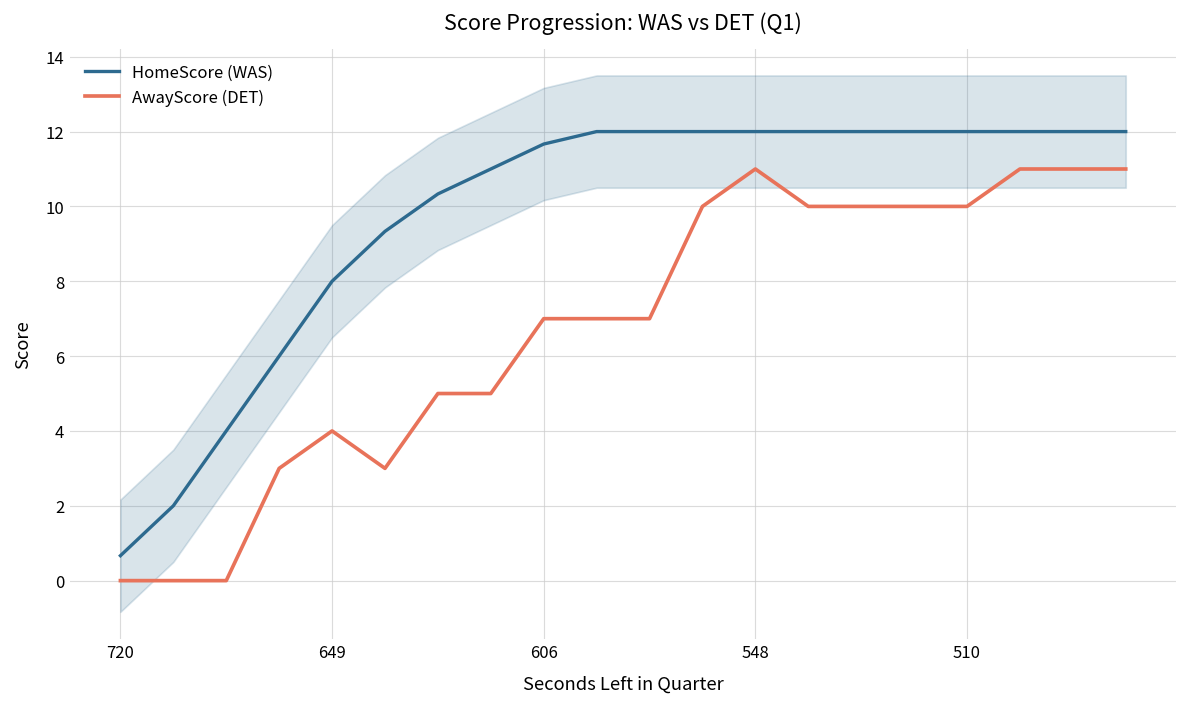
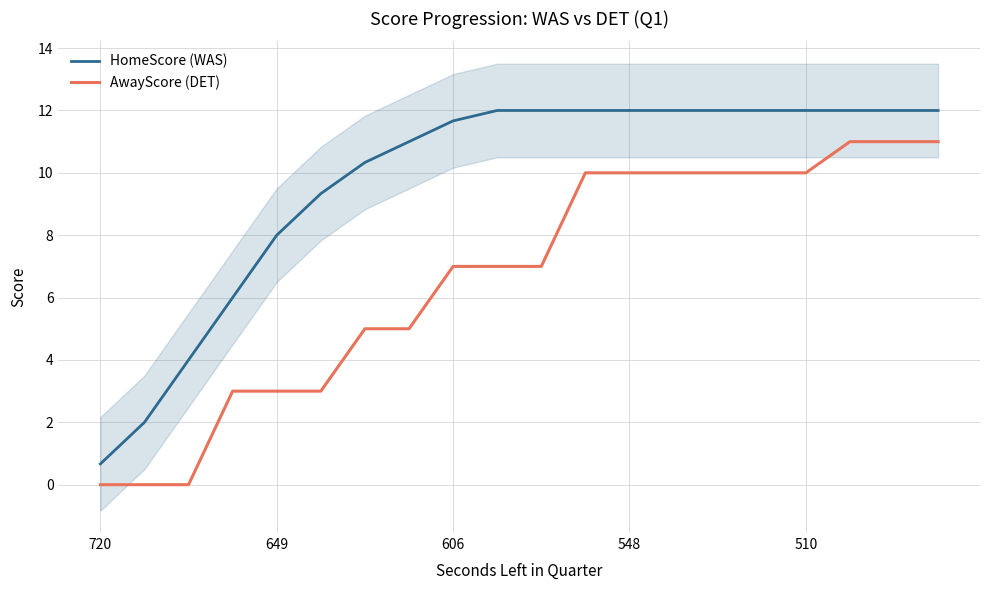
  {
    "AwayScore (DET)": {
      "720": 0,
-     "649": 4,
+     "649": 3,
      "606": 7,
-     "548": 11,
+     "548": 10,
      "510": 10
    }
  }
